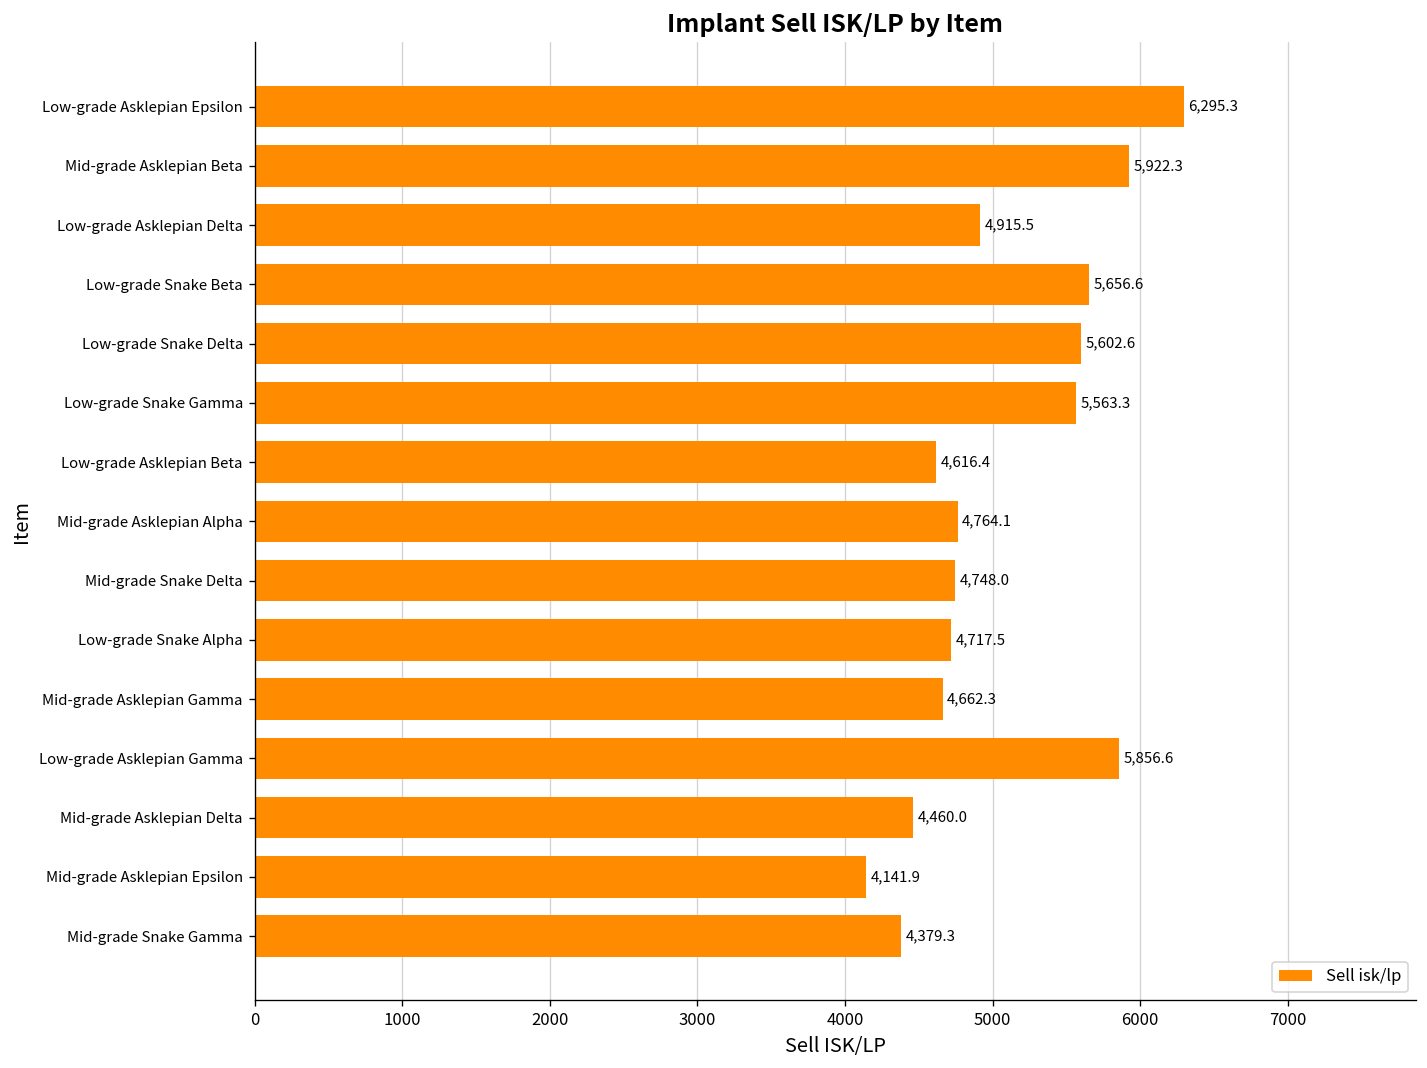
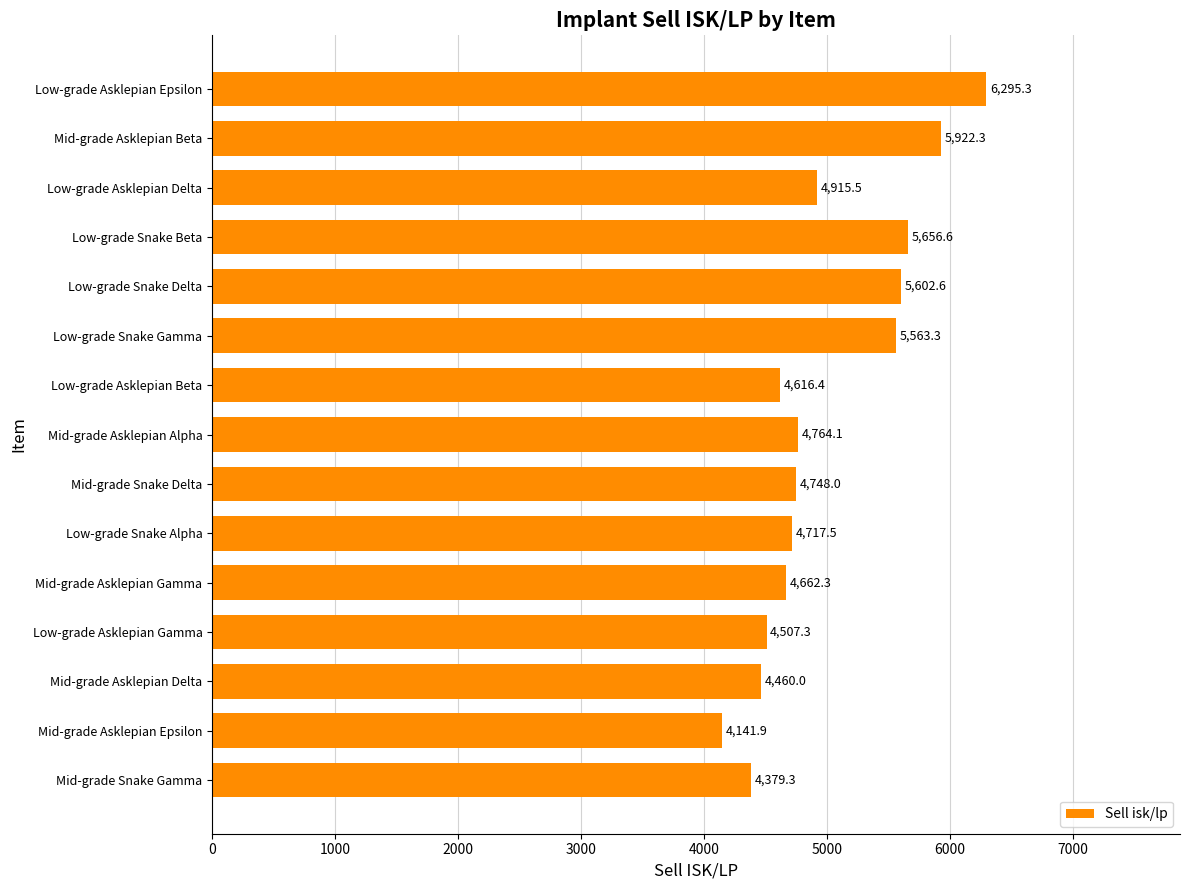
  {
    "Low-grade Asklepian Epsilon": "6,295.3",
    "Mid-grade Asklepian Beta": "5,922.3",
    "Low-grade Asklepian Delta": "4,915.5",
    "Low-grade Snake Beta": "5,656.6",
    "Low-grade Snake Delta": "5,602.6",
    "Low-grade Snake Gamma": "5,563.3",
    "Low-grade Asklepian Beta": "4,616.4",
    "Mid-grade Asklepian Alpha": "4,764.1",
    "Mid-grade Snake Delta": "4,748.0",
    "Low-grade Snake Alpha": "4,717.5",
    "Mid-grade Asklepian Gamma": "4,662.3",
-   "Low-grade Asklepian Gamma": "5,856.6",
+   "Low-grade Asklepian Gamma": "4,507.3",
    "Mid-grade Asklepian Delta": "4,460.0",
    "Mid-grade Asklepian Epsilon": "4,141.9",
    "Mid-grade Snake Gamma": "4,379.3"
  }
